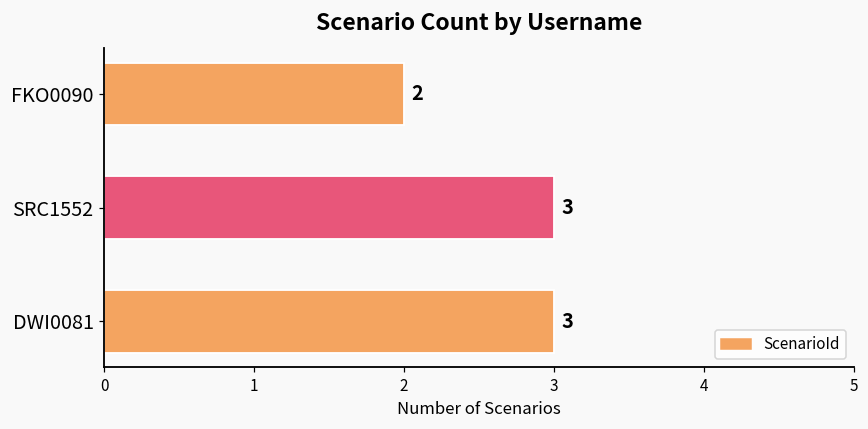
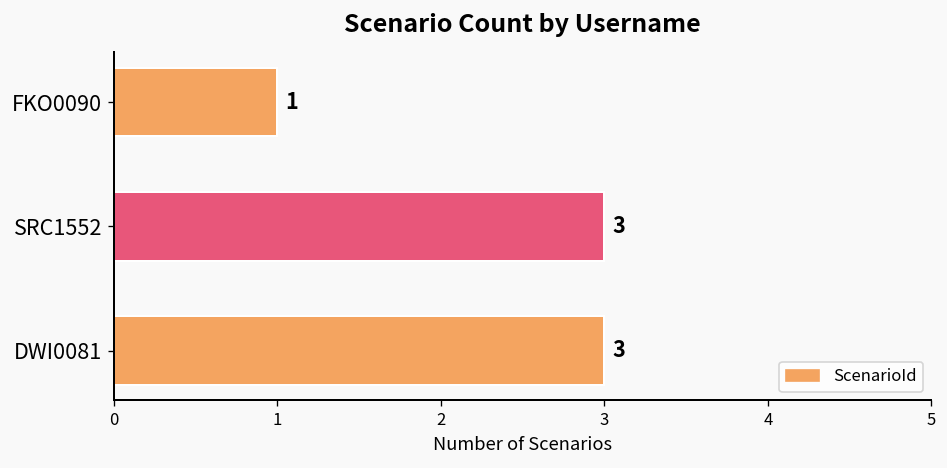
  {
-   "FKO0090": 2,
+   "FKO0090": 1,
    "SRC1552": 3,
    "DWI0081": 3
  }
